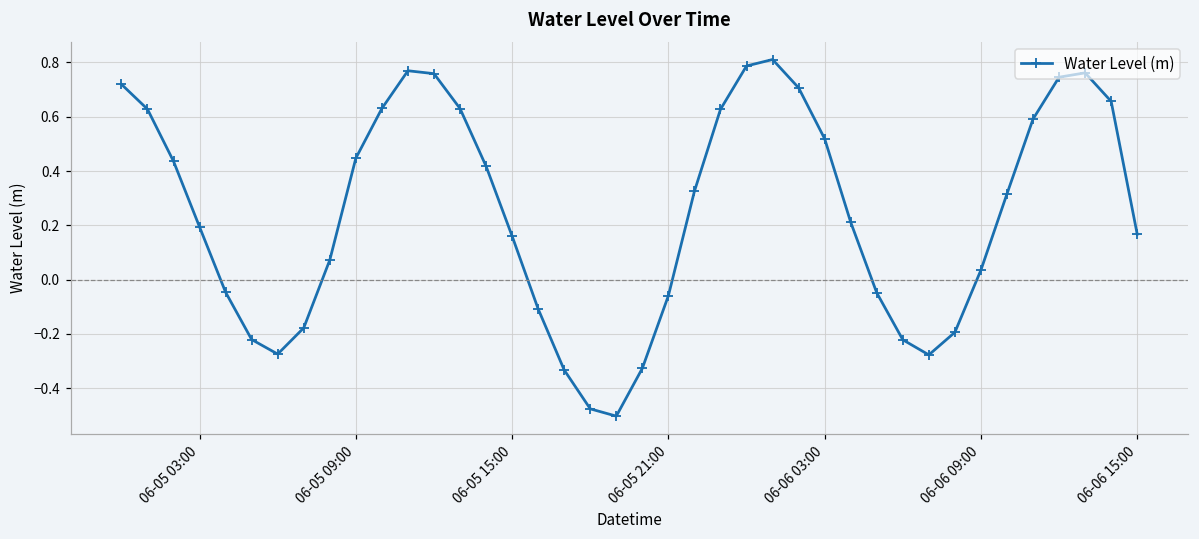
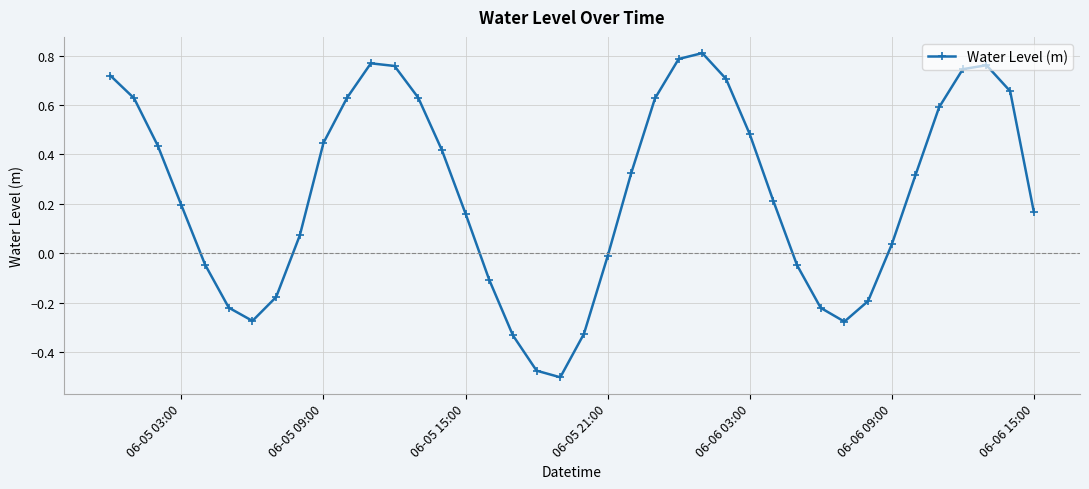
  {
    "06-05 03:00": 0.19,
    "06-05 09:00": 0.45,
    "06-05 15:00": 0.16,
-   "06-05 21:00": -0.06,
-   "06-06 03:00": 0.52,
+   "06-05 21:00": -0.01,
+   "06-06 03:00": 0.48,
    "06-06 09:00": 0.04,
    "06-06 15:00": 0.17
  }
